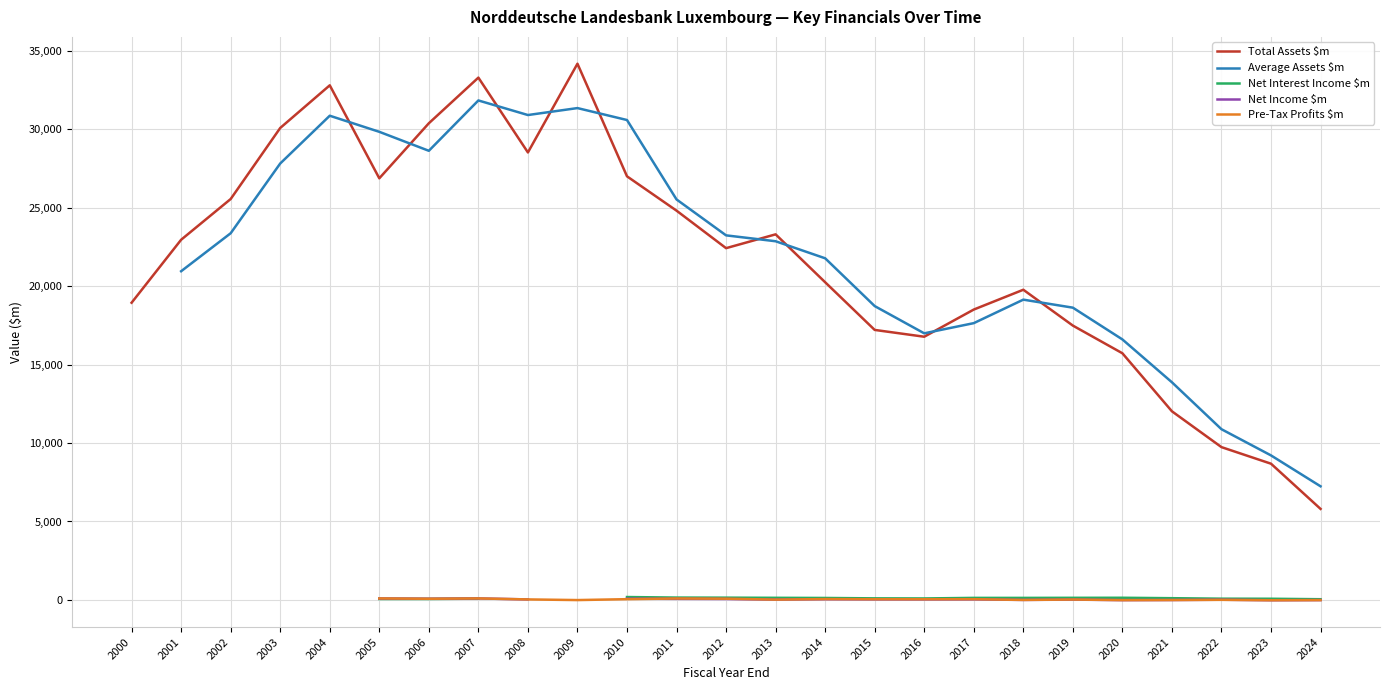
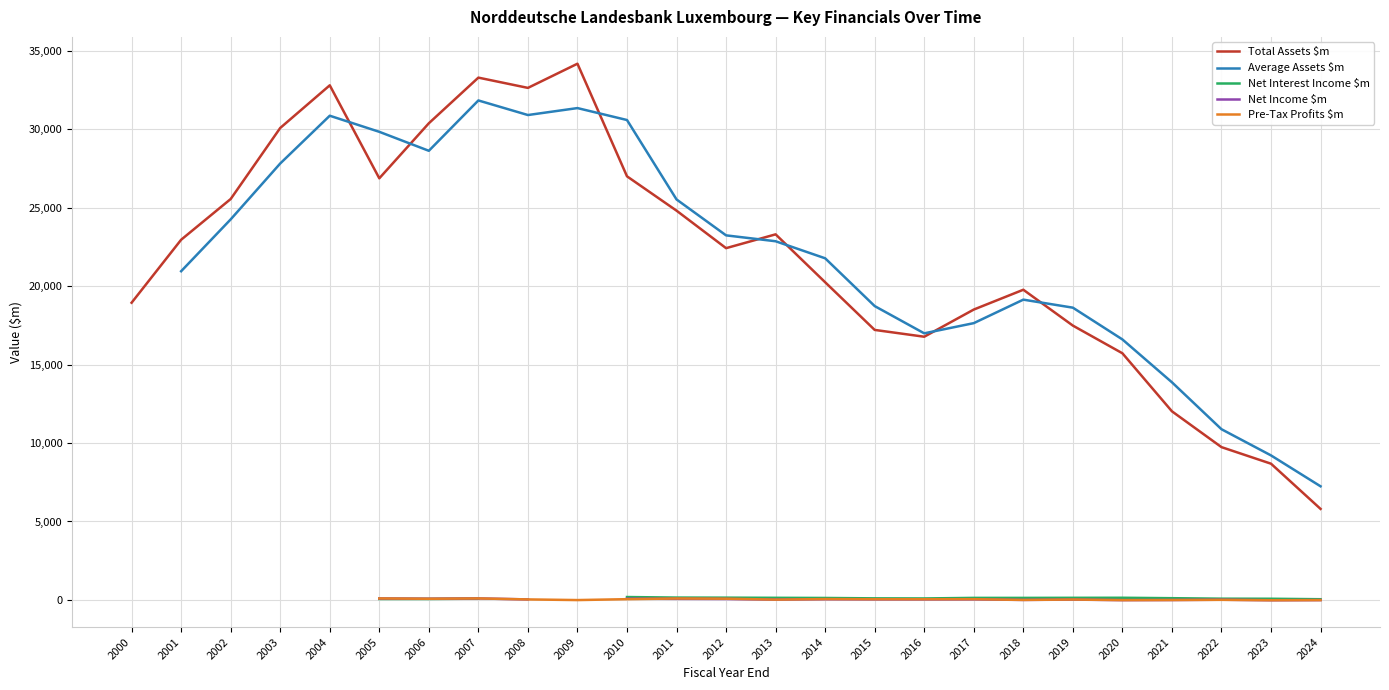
  {
    "Total Assets $m": {
      "2000": "18,900",
      "2001": "23,000",
      "2002": "25,600",
      "2003": "30,100",
      "2004": "32,800",
      "2005": "26,900",
      "2006": "30,400",
      "2007": "33,300",
-     "2008": "28,500",
+     "2008": "32,600",
      "2009": "34,200",
      "2010": "27,000",
      "2011": "24,800",
      "2012": "22,400",
      "2013": "23,300",
      "2014": "20,200",
      "2015": "17,200",
      "2016": "16,800",
      "2017": "18,500",
      "2018": "19,800",
      "2019": "17,500",
      "2020": "15,700",
      "2021": "12,000",
      "2022": "9,700",
      "2023": "8,700",
      "2024": "5,800"
    },
    "Average Assets $m": {
      "2001": "20,900",
-     "2002": "23,400",
+     "2002": "24,300",
      "2003": "27,800",
      "2004": "30,900",
      "2005": "29,800",
      "2006": "28,600",
      "2007": "31,800",
      "2008": "30,900",
      "2009": "31,300",
      "2010": "30,600",
      "2011": "25,500",
      "2012": "23,200",
      "2013": "22,900",
      "2014": "21,800",
      "2015": "18,700",
      "2016": "17,000",
      "2017": "17,600",
      "2018": "19,100",
      "2019": "18,600",
      "2020": "16,600",
      "2021": "13,900",
      "2022": "10,900",
      "2023": "9,200",
      "2024": "7,200"
    },
    "Pre-Tax Profits $m": {
      "2009": "0"
    }
  }
